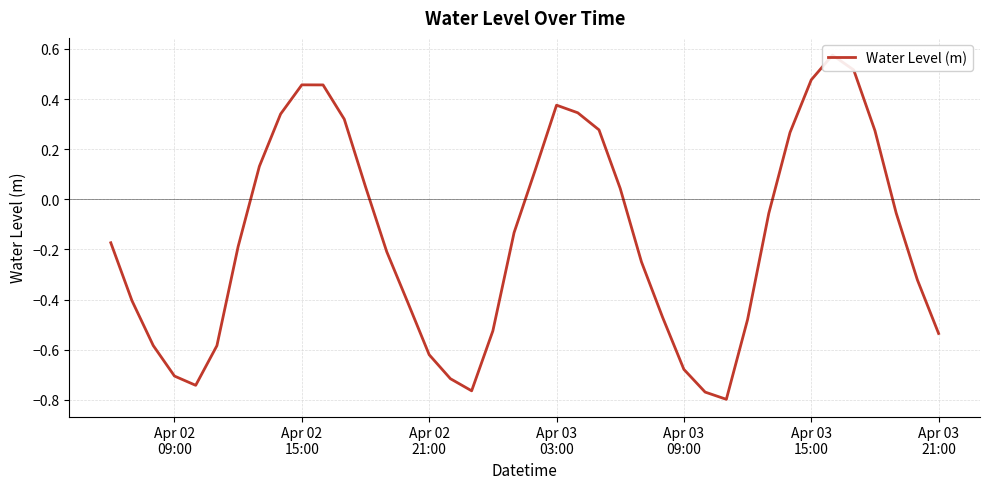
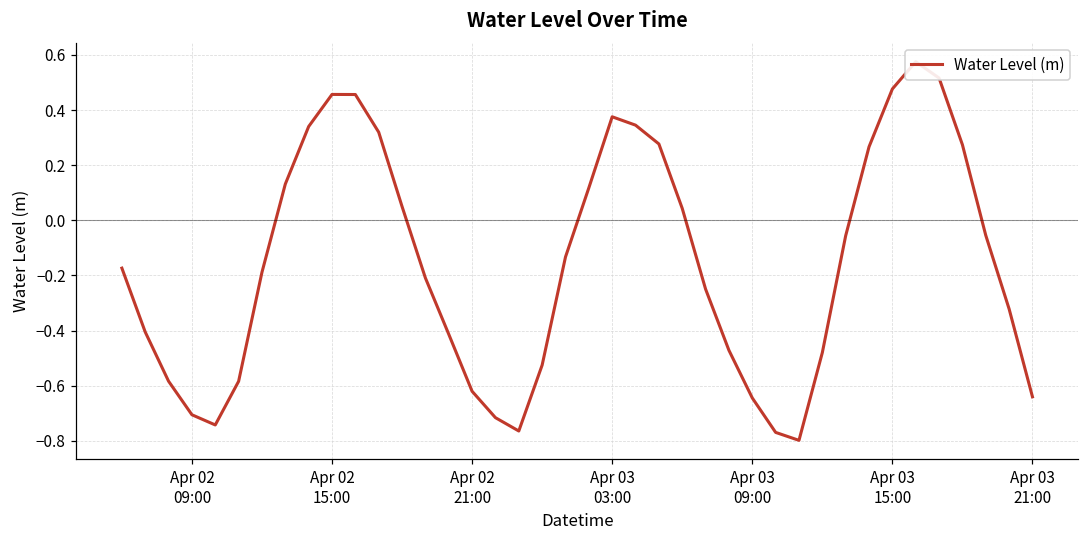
  {
    "Apr 02 09:00": -0.71,
    "Apr 02 15:00": 0.46,
    "Apr 02 21:00": -0.62,
    "Apr 03 03:00": 0.38,
-   "Apr 03 09:00": -0.68,
+   "Apr 03 09:00": -0.64,
    "Apr 03 15:00": 0.48,
-   "Apr 03 21:00": -0.54
+   "Apr 03 21:00": -0.64
  }
